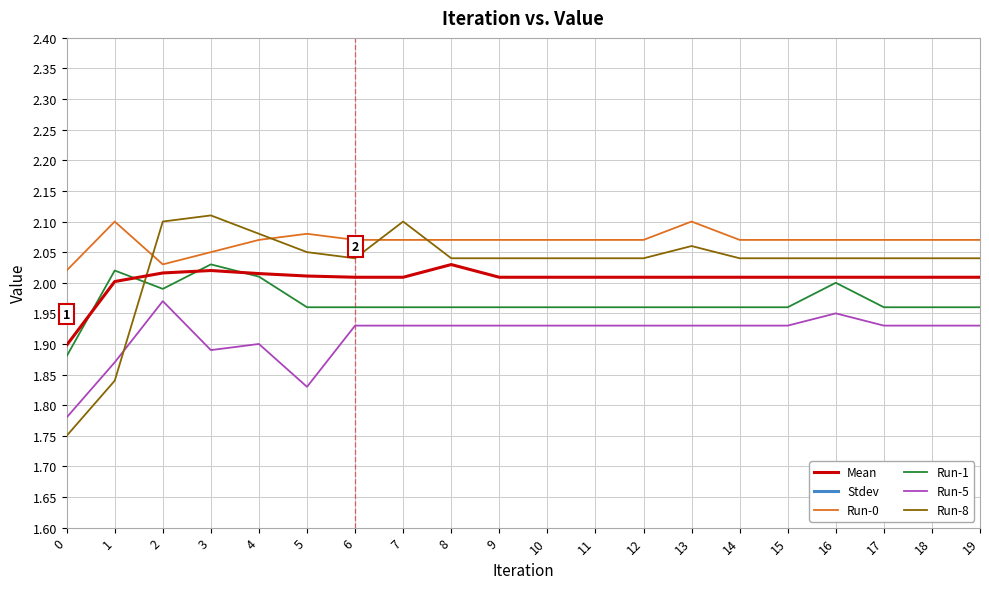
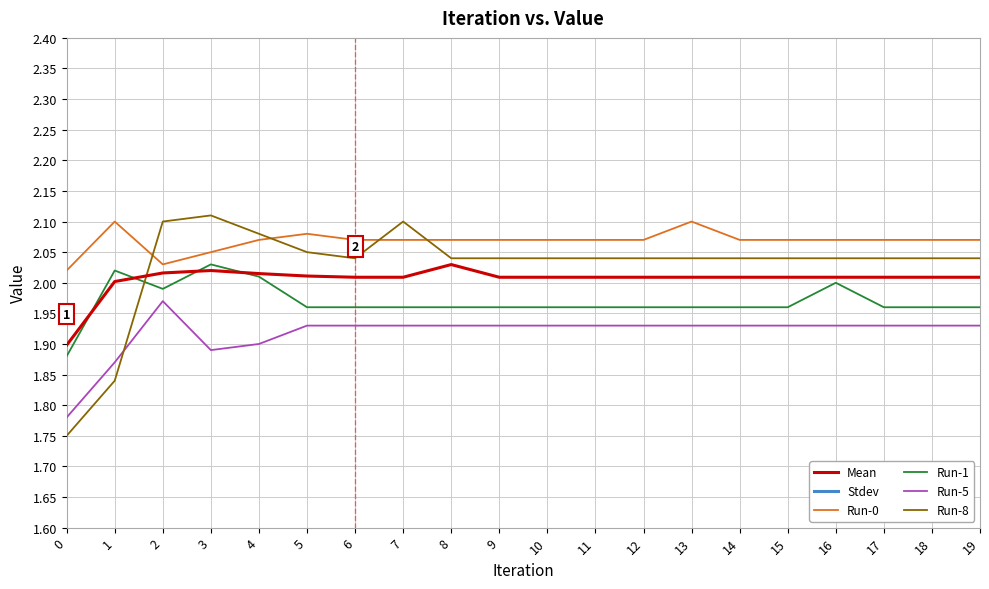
  {
    "Mean": {
      "1": 2.00,
      "2": 2.02,
      "3": 2.02,
      "4": 2.02,
      "5": 2.01,
      "7": 2.01,
      "8": 2.03,
      "9": 2.01,
      "10": 2.01,
      "11": 2.01,
      "12": 2.01,
      "13": 2.01,
      "14": 2.01,
      "15": 2.01,
      "16": 2.01,
      "17": 2.01,
      "18": 2.01,
      "19": 2.01
    },
    "Run-0": {
      "0": 2.02,
      "1": 2.10,
      "2": 2.03,
      "3": 2.05,
      "4": 2.07,
      "5": 2.08,
      "7": 2.07,
      "8": 2.07,
      "9": 2.07,
      "10": 2.07,
      "11": 2.07,
      "12": 2.07,
      "13": 2.10,
      "14": 2.07,
      "15": 2.07,
      "16": 2.07,
      "17": 2.07,
      "18": 2.07,
      "19": 2.07
    },
    "Run-1": {
      "0": 1.88,
      "1": 2.02,
      "2": 1.99,
      "3": 2.03,
      "4": 2.01,
      "5": 1.96,
      "6": 1.96,
      "7": 1.96,
      "8": 1.96,
      "9": 1.96,
      "10": 1.96,
      "11": 1.96,
      "12": 1.96,
      "13": 1.96,
      "14": 1.96,
      "15": 1.96,
      "16": 2.00,
      "17": 1.96,
      "18": 1.96,
      "19": 1.96
    },
    "Run-5": {
      "0": 1.78,
      "1": 1.87,
      "2": 1.97,
      "3": 1.89,
      "4": 1.90,
-     "5": 1.83,
+     "5": 1.93,
      "6": 1.93,
      "7": 1.93,
      "8": 1.93,
      "9": 1.93,
      "10": 1.93,
      "11": 1.93,
      "12": 1.93,
      "13": 1.93,
      "14": 1.93,
      "15": 1.93,
-     "16": 1.95,
+     "16": 1.93,
      "17": 1.93,
      "18": 1.93,
      "19": 1.93
    },
    "Run-8": {
      "0": 1.75,
      "1": 1.84,
      "2": 2.10,
      "3": 2.11,
      "4": 2.08,
      "5": 2.05,
      "7": 2.10,
      "8": 2.04,
      "9": 2.04,
      "10": 2.04,
      "11": 2.04,
      "12": 2.04,
-     "13": 2.06,
+     "13": 2.04,
      "14": 2.04,
      "15": 2.04,
      "16": 2.04,
      "17": 2.04,
      "18": 2.04,
      "19": 2.04
    }
  }
